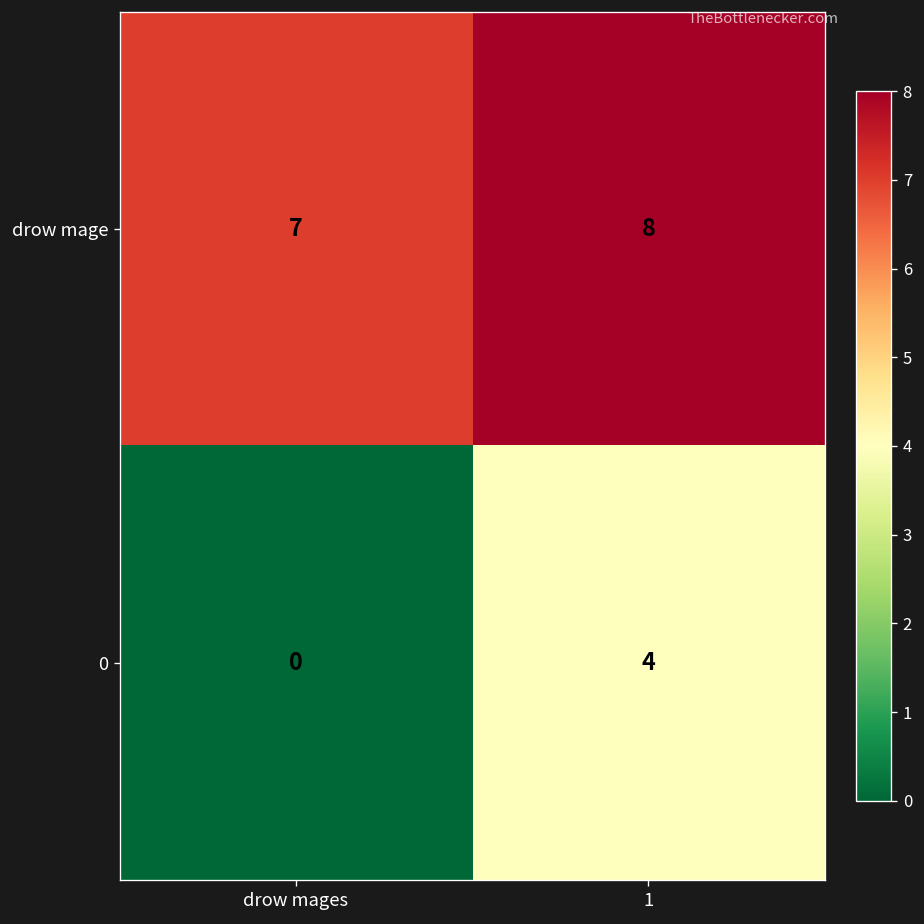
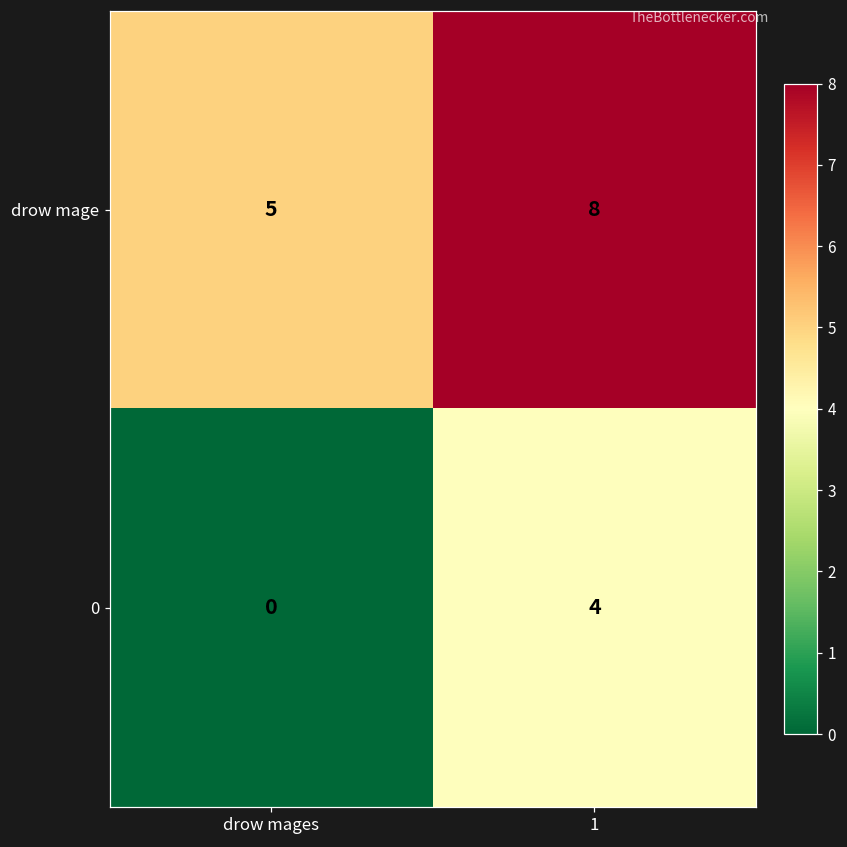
  {
    "drow mage": {
-     "drow mages": 7
+     "drow mages": 5
    },
    "0": {
      "drow mages": 0,
      "1": 4
    }
  }
